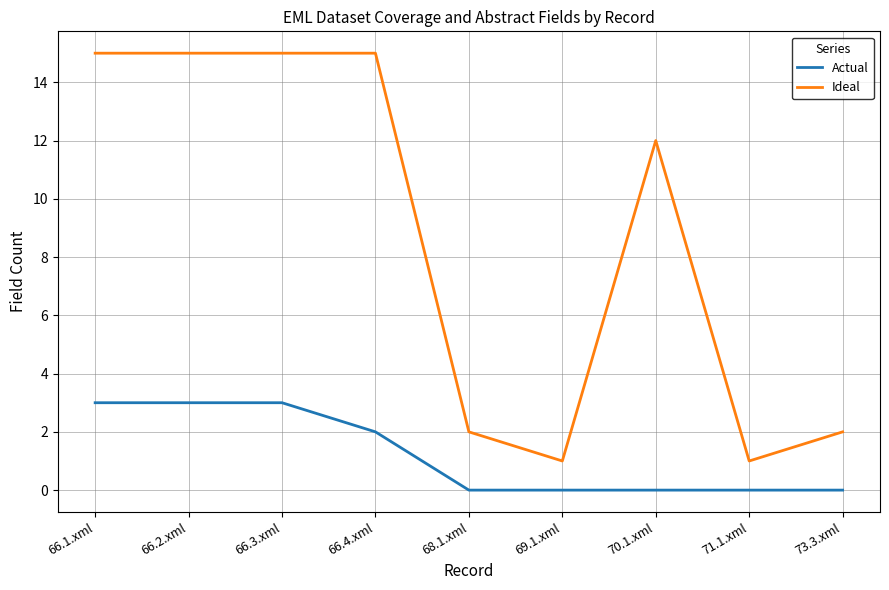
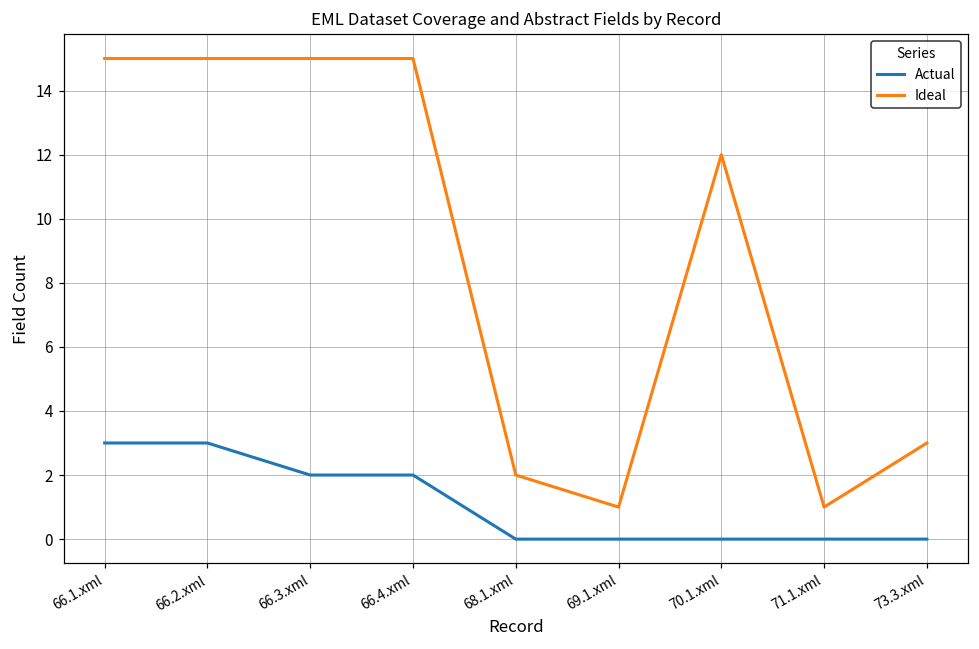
  {
    "Actual": {
      "66.1.xml": 3,
      "66.2.xml": 3,
-     "66.3.xml": 3,
+     "66.3.xml": 2,
      "66.4.xml": 2,
      "68.1.xml": 0,
      "69.1.xml": 0,
      "70.1.xml": 0,
      "71.1.xml": 0,
      "73.3.xml": 0
    },
    "Ideal": {
      "66.1.xml": 15,
      "66.2.xml": 15,
      "66.3.xml": 15,
      "66.4.xml": 15,
      "68.1.xml": 2,
      "69.1.xml": 1,
      "70.1.xml": 12,
      "71.1.xml": 1,
-     "73.3.xml": 2
+     "73.3.xml": 3
    }
  }
